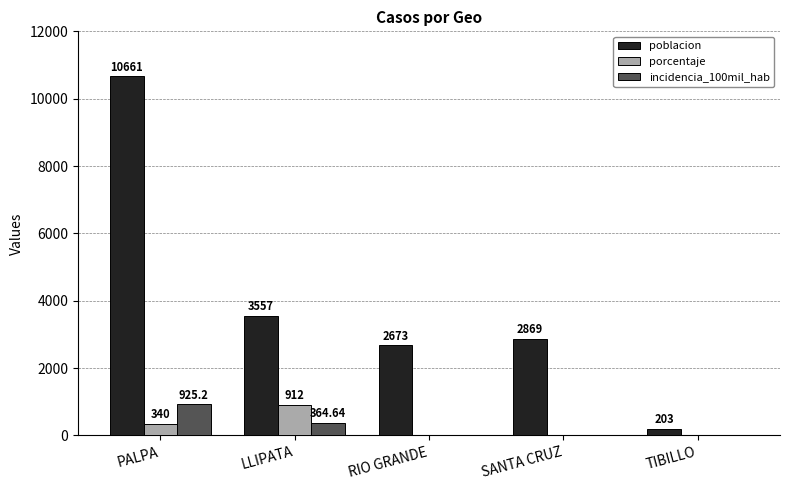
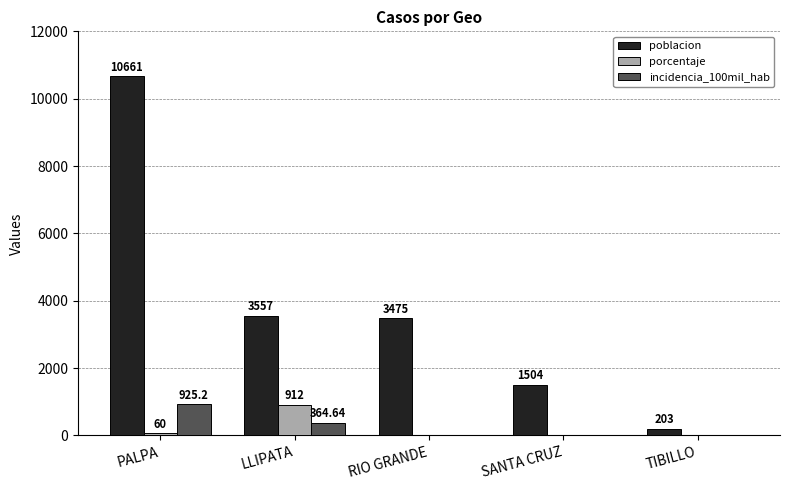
  {
    "poblacion": {
      "PALPA": 10661,
      "LLIPATA": 3557,
-     "RIO GRANDE": 2673,
-     "SANTA CRUZ": 2869,
+     "RIO GRANDE": 3475,
+     "SANTA CRUZ": 1504,
      "TIBILLO": 203
    },
    "porcentaje": {
-     "PALPA": 340,
+     "PALPA": 60,
      "LLIPATA": 912
    },
    "incidencia_100mil_hab": {
      "PALPA": 925.2,
      "LLIPATA": 364.64
    }
  }
